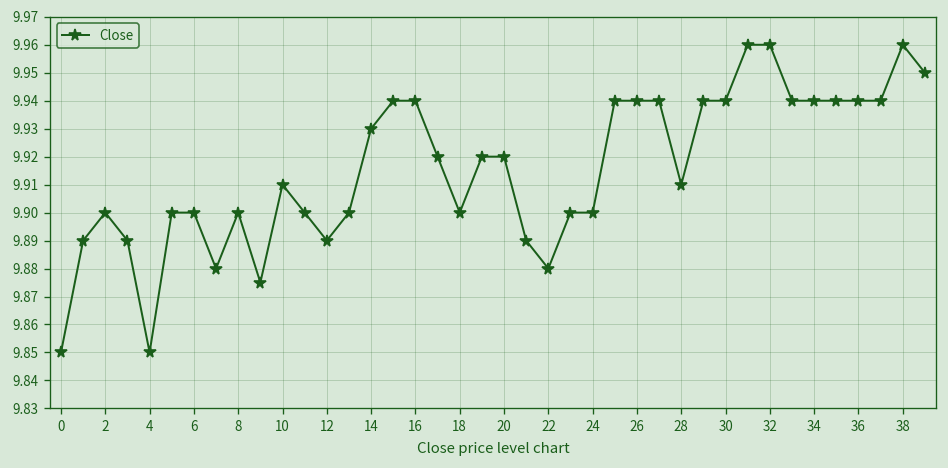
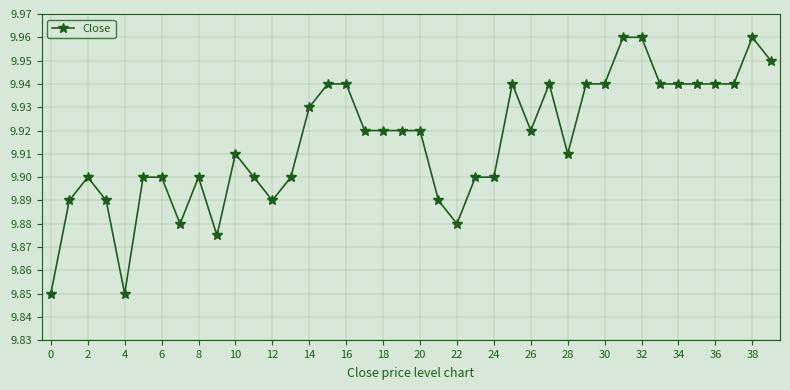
  {
    "0": 9.85,
    "2": 9.90,
    "4": 9.85,
    "6": 9.90,
    "8": 9.90,
    "10": 9.91,
    "12": 9.89,
    "14": 9.93,
    "16": 9.94,
-   "18": 9.90,
+   "18": 9.92,
    "20": 9.92,
    "22": 9.88,
    "24": 9.90,
-   "26": 9.94,
+   "26": 9.92,
    "28": 9.91,
    "30": 9.94,
    "32": 9.96,
    "34": 9.94,
    "36": 9.94,
    "38": 9.96
  }
